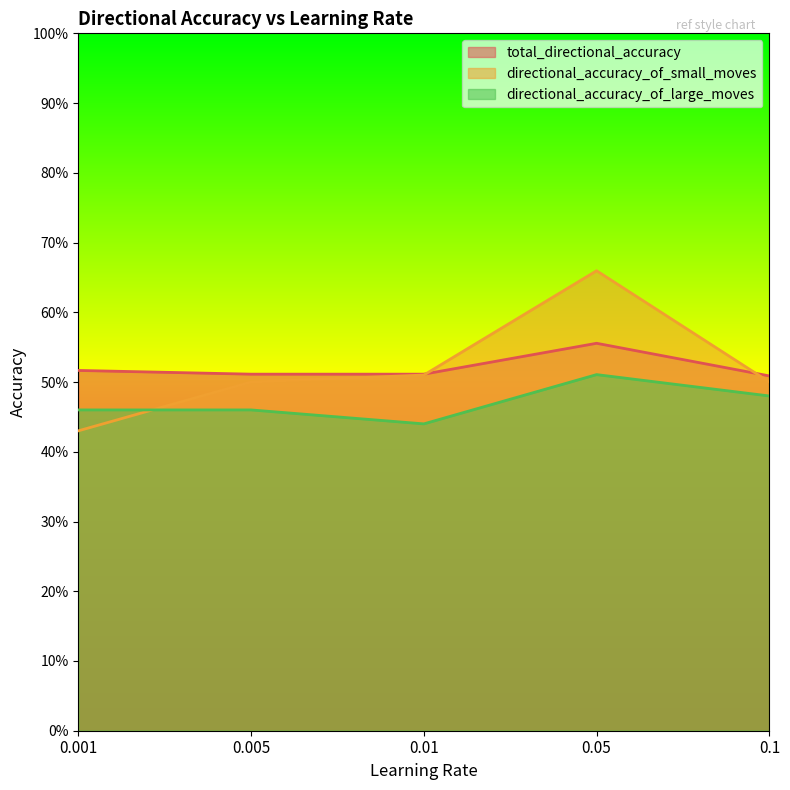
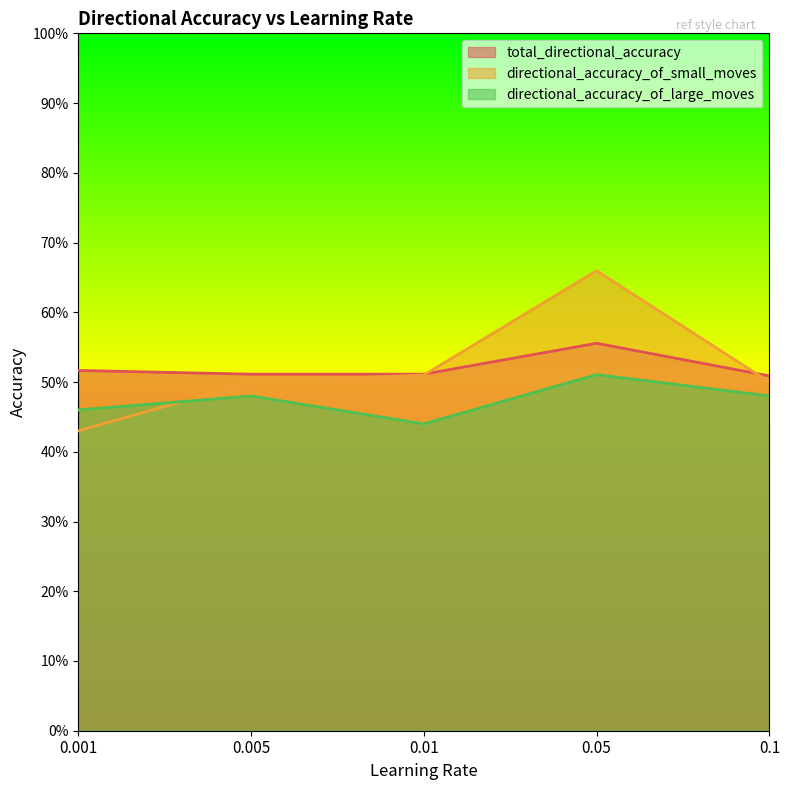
  {
    "total_directional_accuracy": {
      "0.001": "52%",
      "0.005": "51%",
      "0.05": "56%",
      "0.1": "51%"
    },
    "directional_accuracy_of_small_moves": {
      "0.001": "43%",
      "0.005": "50%",
      "0.05": "66%",
      "0.1": "50%"
    },
    "directional_accuracy_of_large_moves": {
      "0.001": "46%",
-     "0.005": "46%",
+     "0.005": "48%",
      "0.01": "44%",
      "0.05": "51%",
      "0.1": "48%"
    }
  }
